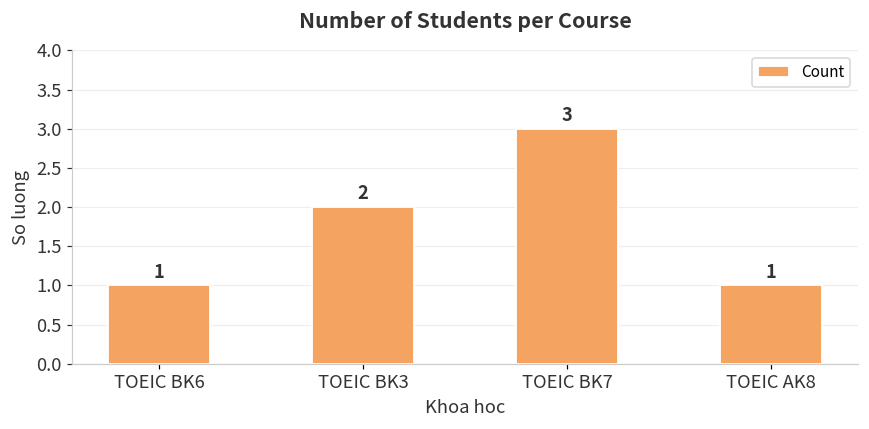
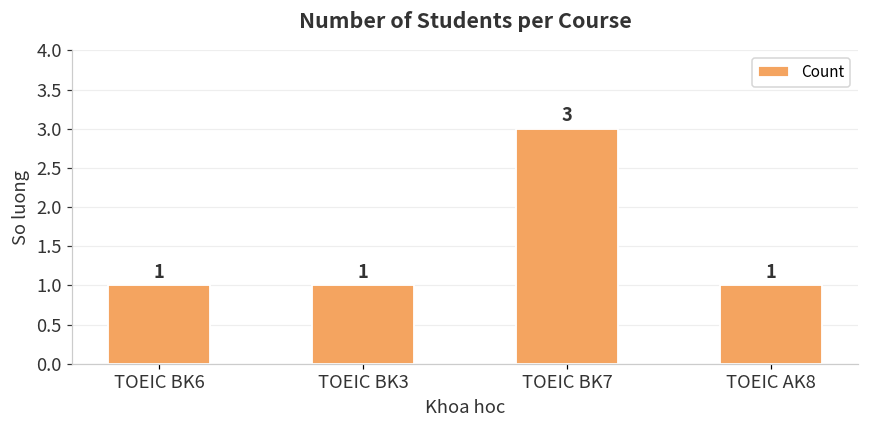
  {
    "TOEIC BK6": 1,
-   "TOEIC BK3": 2,
+   "TOEIC BK3": 1,
    "TOEIC BK7": 3,
    "TOEIC AK8": 1
  }
